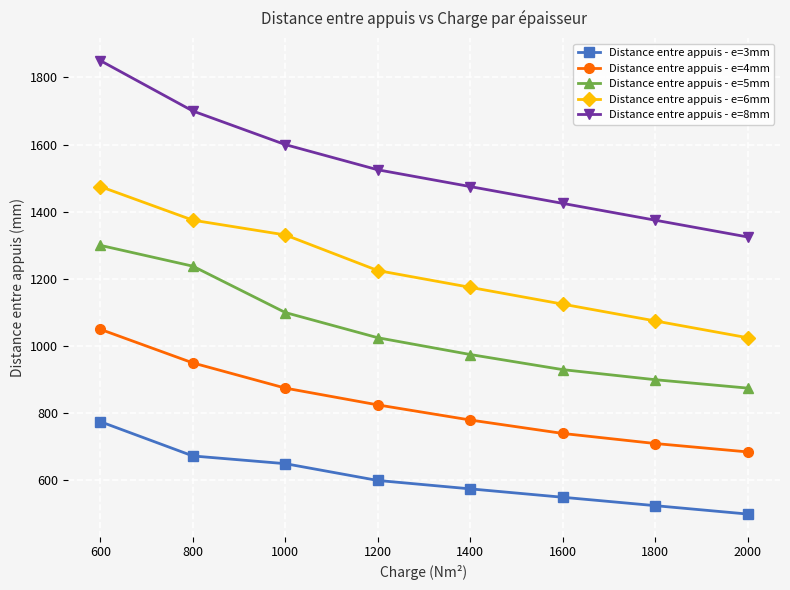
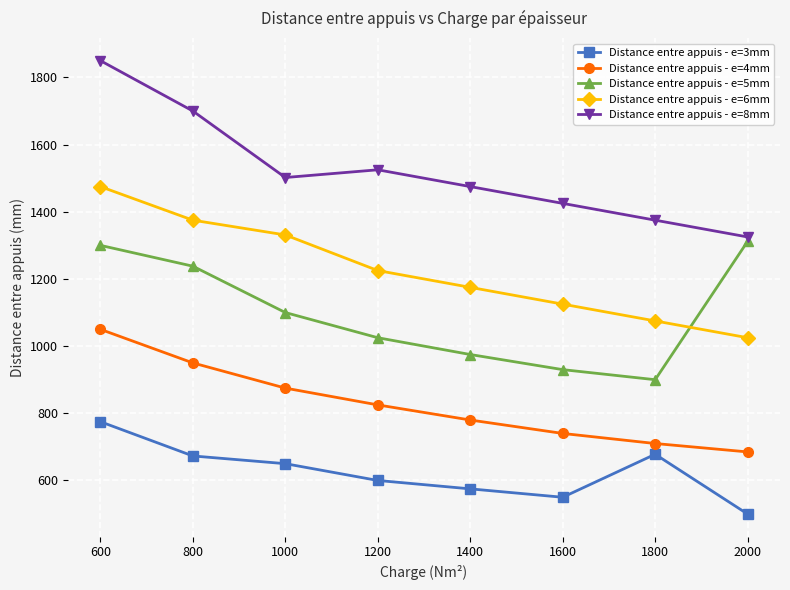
  {
    "Distance entre appuis - e=3mm": {
      "600": 780,
      "800": 670,
      "1000": 650,
      "1200": 600,
      "1400": 580,
      "1600": 550,
-     "1800": 530,
+     "1800": 680,
      "2000": 500
    },
    "Distance entre appuis - e=4mm": {
      "600": 1050,
      "800": 950,
      "1000": 880,
      "1200": 830,
      "1400": 780,
      "1600": 740,
      "1800": 710,
      "2000": 690
    },
    "Distance entre appuis - e=5mm": {
      "600": 1300,
      "800": 1240,
      "1000": 1100,
      "1200": 1030,
      "1400": 980,
      "1600": 930,
      "1800": 900,
-     "2000": 880
+     "2000": 1310
    },
    "Distance entre appuis - e=6mm": {
      "600": 1480,
      "800": 1380,
      "1000": 1330,
      "1200": 1230,
      "1400": 1180,
      "1600": 1130,
      "1800": 1080,
      "2000": 1030
    },
    "Distance entre appuis - e=8mm": {
      "600": 1850,
      "800": 1700,
-     "1000": 1600,
+     "1000": 1500,
      "1200": 1530,
      "1400": 1480,
      "1600": 1430,
      "1800": 1380,
      "2000": 1330
    }
  }
